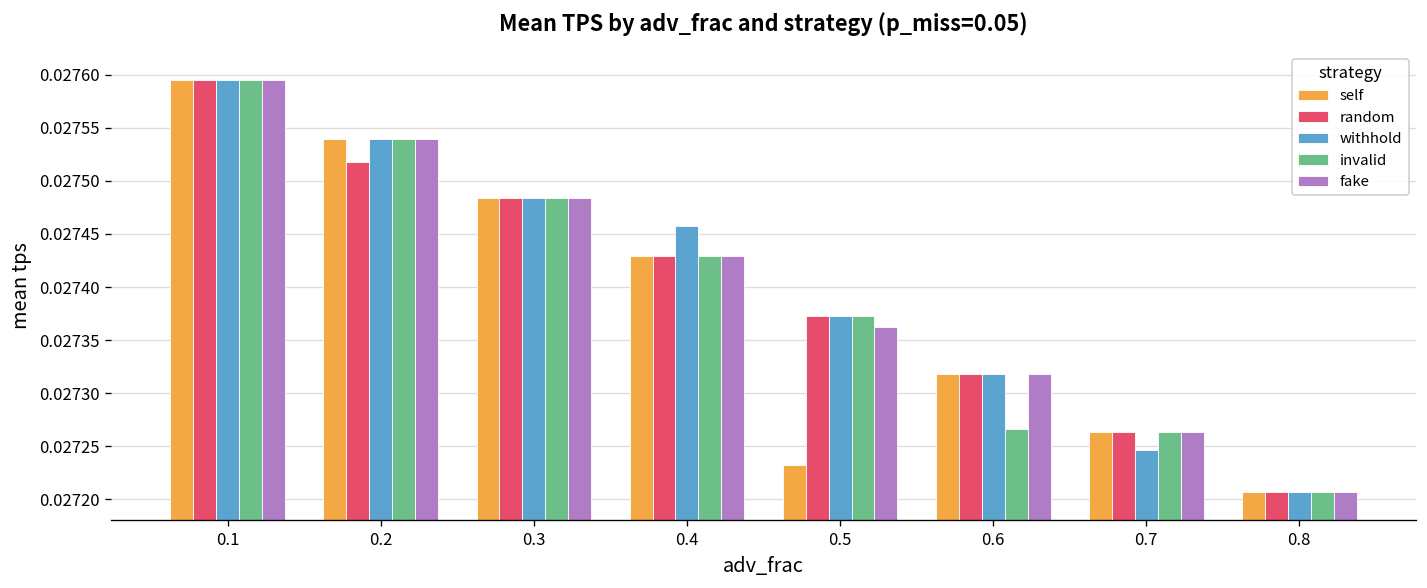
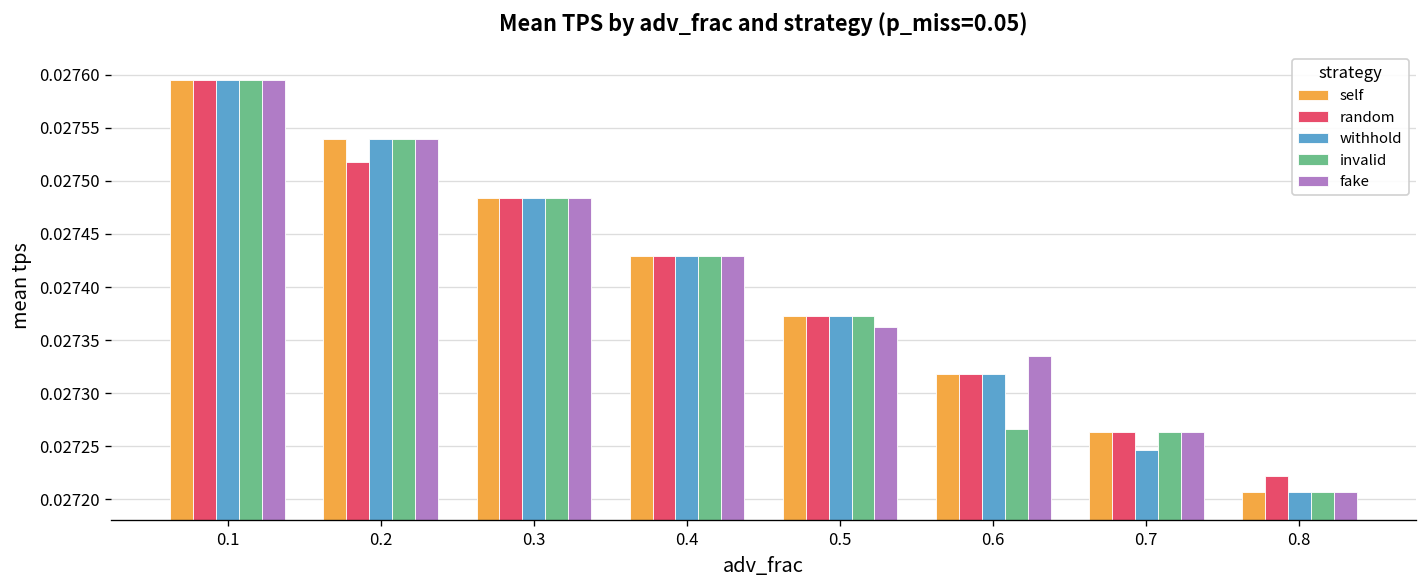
  {
    "self": {
      "0.1": 0.02759,
      "0.2": 0.02754,
      "0.3": 0.02748,
      "0.4": 0.02743,
-     "0.5": 0.02723,
+     "0.5": 0.02737,
      "0.6": 0.02732,
      "0.7": 0.02726,
      "0.8": 0.02721
    },
    "random": {
      "0.1": 0.02759,
      "0.2": 0.02752,
      "0.3": 0.02748,
      "0.4": 0.02743,
      "0.5": 0.02737,
      "0.6": 0.02732,
      "0.7": 0.02726,
-     "0.8": 0.02721
+     "0.8": 0.02722
    },
    "withhold": {
      "0.1": 0.02759,
      "0.2": 0.02754,
      "0.3": 0.02748,
-     "0.4": 0.02746,
+     "0.4": 0.02743,
      "0.5": 0.02737,
      "0.6": 0.02732,
      "0.7": 0.02725,
      "0.8": 0.02721
    },
    "invalid": {
      "0.1": 0.02759,
      "0.2": 0.02754,
      "0.3": 0.02748,
      "0.4": 0.02743,
      "0.5": 0.02737,
      "0.6": 0.02727,
      "0.7": 0.02726,
      "0.8": 0.02721
    },
    "fake": {
      "0.1": 0.02759,
      "0.2": 0.02754,
      "0.3": 0.02748,
      "0.4": 0.02743,
      "0.5": 0.02736,
-     "0.6": 0.02732,
+     "0.6": 0.02734,
      "0.7": 0.02726,
      "0.8": 0.02721
    }
  }
